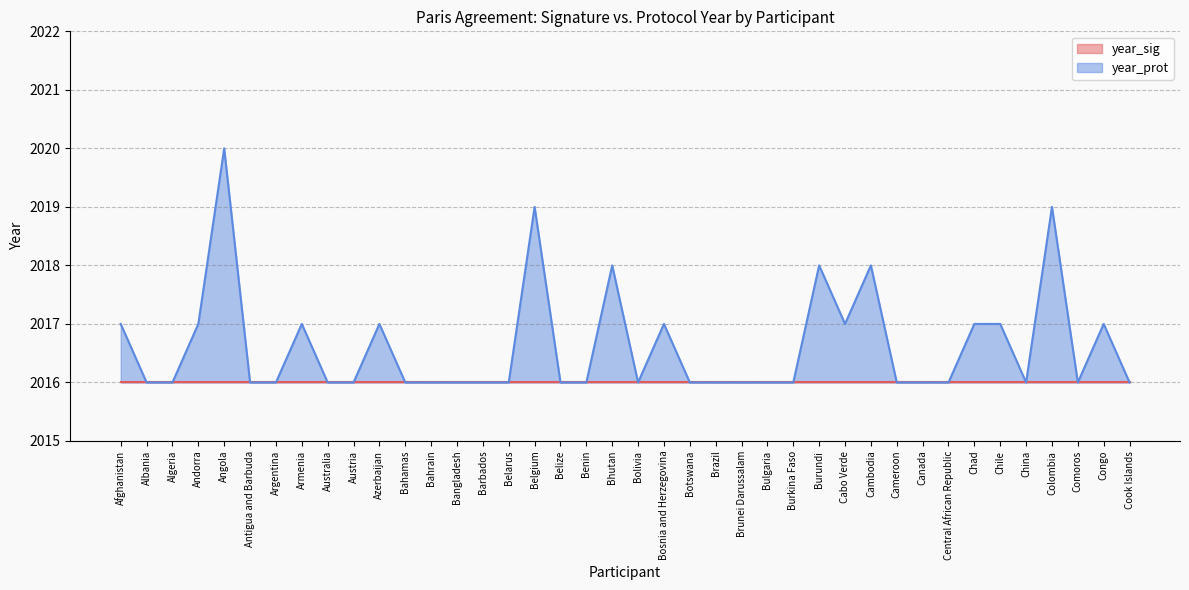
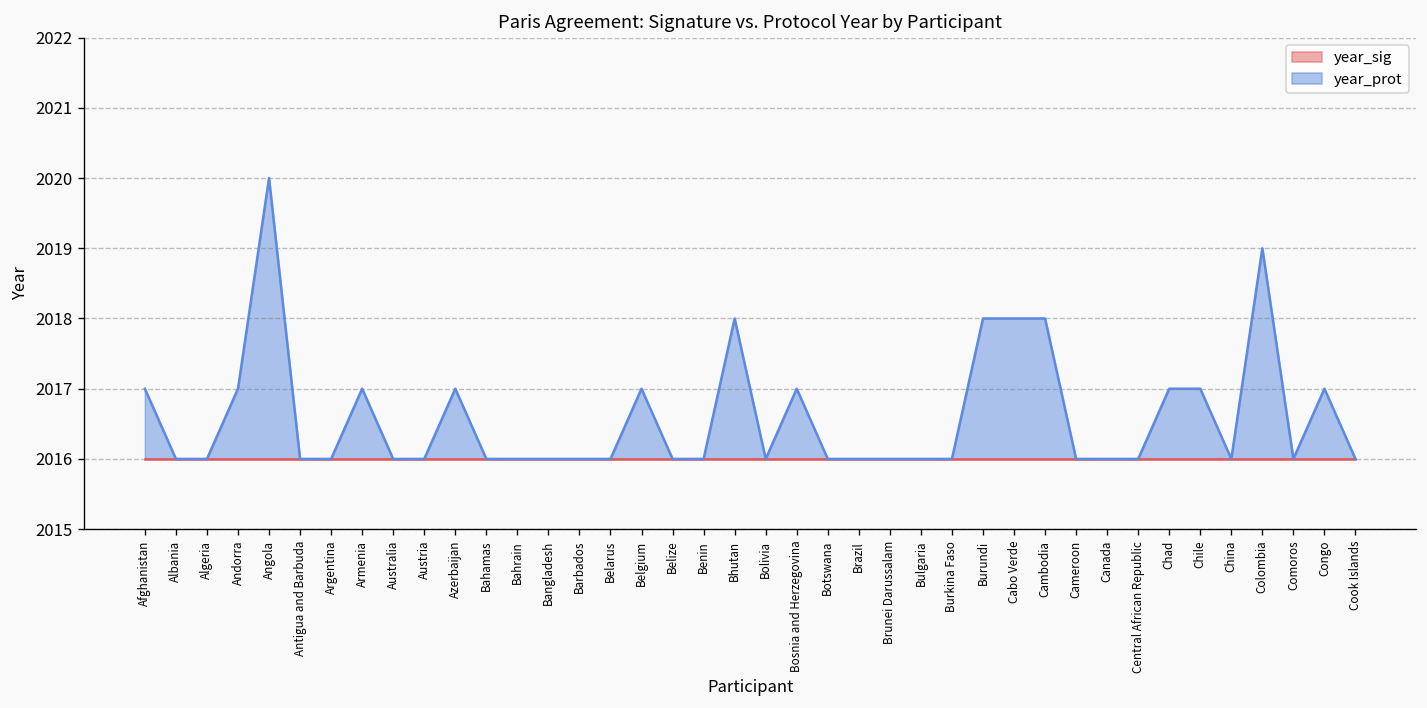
  {
    "year_sig": {
      "Afghanistan": 2016,
      "Andorra": 2016,
      "Angola": 2016,
      "Armenia": 2016,
      "Azerbaijan": 2016,
      "Belgium": 2016,
      "Bhutan": 2016,
      "Bosnia and Herzegovina": 2016,
      "Burundi": 2016,
      "Cabo Verde": 2016,
      "Cambodia": 2016,
      "Chad": 2016,
      "Chile": 2016,
      "Colombia": 2016,
      "Congo": 2016
    },
    "year_prot": {
      "Afghanistan": 2017,
      "Andorra": 2017,
      "Angola": 2020,
      "Armenia": 2017,
      "Azerbaijan": 2017,
-     "Belgium": 2019,
+     "Belgium": 2017,
      "Bhutan": 2018,
      "Bosnia and Herzegovina": 2017,
      "Burundi": 2018,
-     "Cabo Verde": 2017,
+     "Cabo Verde": 2018,
      "Cambodia": 2018,
      "Chad": 2017,
      "Chile": 2017,
      "Colombia": 2019,
      "Congo": 2017
    }
  }
